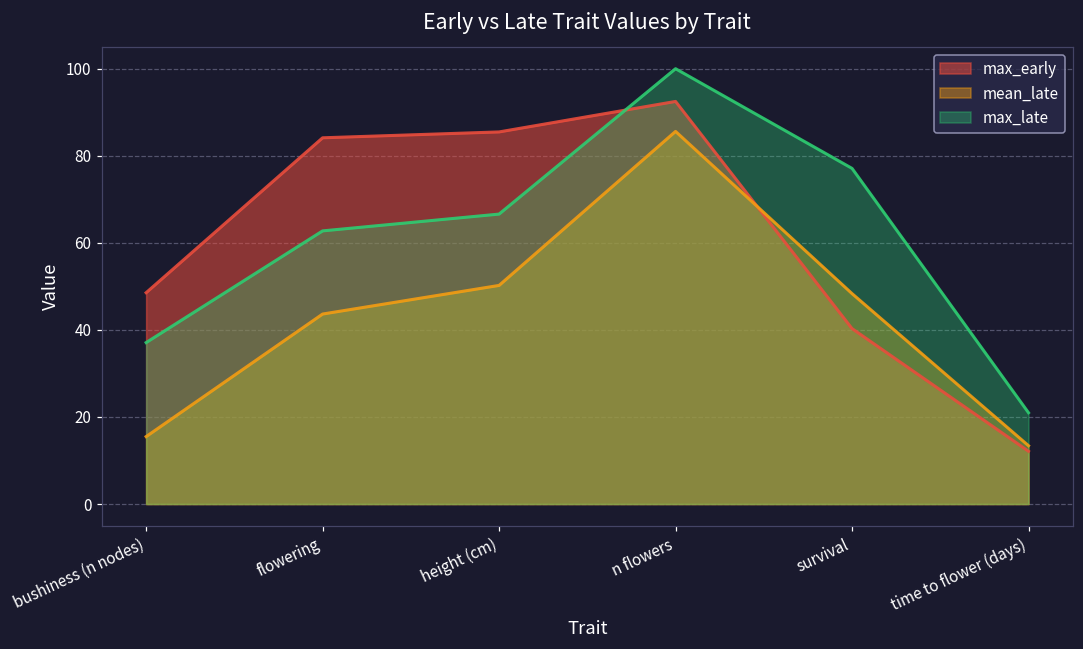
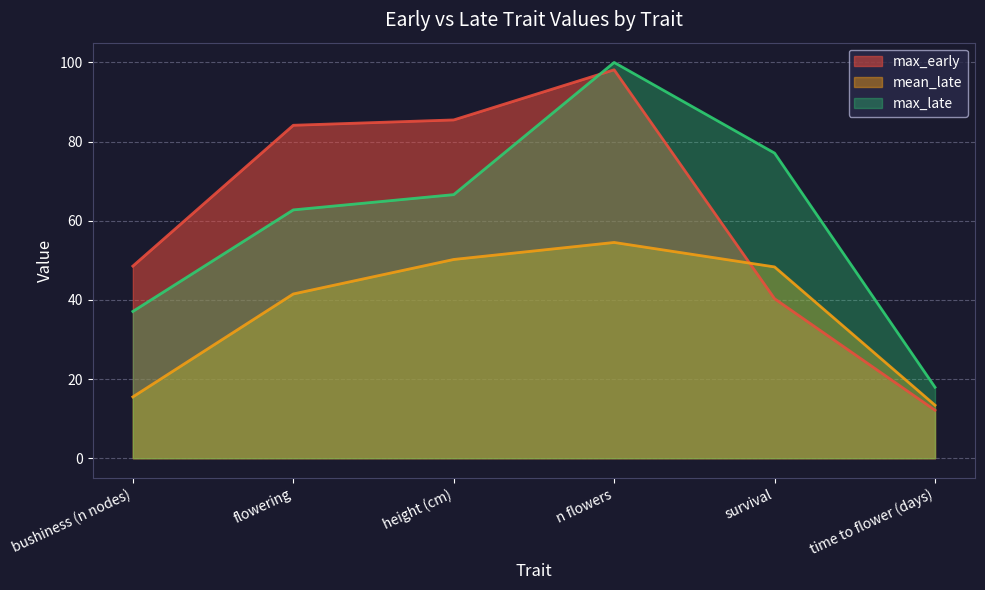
  {
    "max_early": {
      "bushiness (n nodes)": 49,
      "flowering": 84,
      "height (cm)": 85,
-     "n flowers": 92,
+     "n flowers": 98,
      "survival": 40,
      "time to flower (days)": 12
    },
    "mean_late": {
      "bushiness (n nodes)": 15,
-     "flowering": 44,
+     "flowering": 41,
      "height (cm)": 50,
-     "n flowers": 86,
+     "n flowers": 55,
      "survival": 48,
      "time to flower (days)": 13
    },
    "max_late": {
      "bushiness (n nodes)": 37,
      "flowering": 63,
      "height (cm)": 67,
      "n flowers": 100,
      "survival": 77,
-     "time to flower (days)": 21
+     "time to flower (days)": 18
    }
  }
